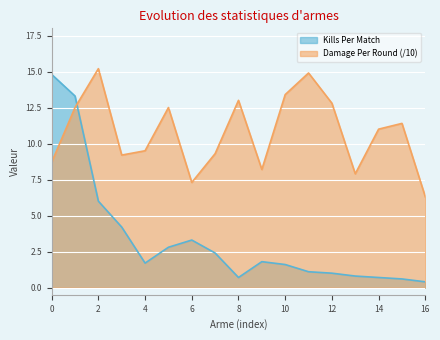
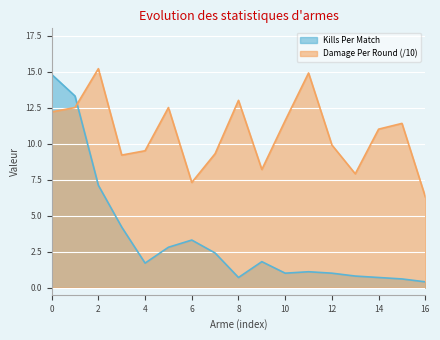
  {
    "Kills Per Match": {
      "0": 14.8,
-     "2": 6.0,
+     "2": 7.1,
      "4": 1.7,
      "6": 3.3,
      "8": 0.7,
-     "10": 1.6,
+     "10": 1.0,
      "12": 1.0,
      "14": 0.7,
      "16": 0.4
    },
    "Damage Per Round (/10)": {
-     "0": 8.7,
+     "0": 12.2,
      "2": 15.2,
      "4": 9.5,
      "6": 7.3,
      "8": 13.0,
-     "10": 13.4,
-     "12": 12.8,
+     "10": 11.6,
+     "12": 9.9,
      "14": 11.0,
      "16": 6.3
    }
  }
